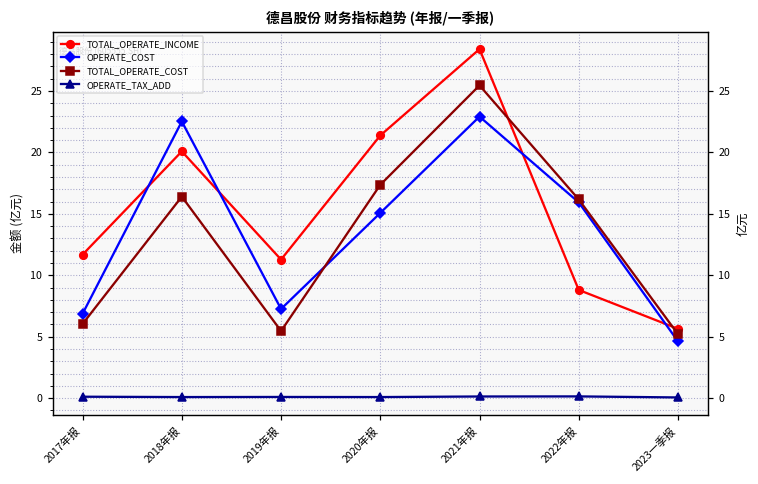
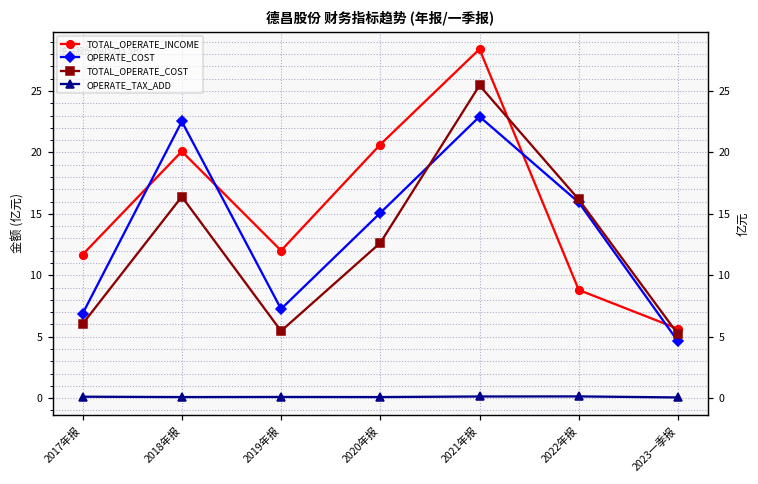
  {
    "TOTAL_OPERATE_INCOME": {
      "2017年报": 11.7,
      "2018年报": 20.1,
-     "2019年报": 11.3,
-     "2020年报": 21.4,
+     "2019年报": 12.0,
+     "2020年报": 20.6,
      "2021年报": 28.4,
      "2022年报": 8.8,
      "2023一季报": 5.6
    },
    "OPERATE_COST": {
      "2017年报": 6.9,
      "2018年报": 22.5,
      "2019年报": 7.3,
      "2020年报": 15.1,
      "2021年报": 22.9,
      "2022年报": 15.9,
      "2023一季报": 4.6
    },
    "TOTAL_OPERATE_COST": {
      "2017年报": 6.0,
      "2018年报": 16.4,
      "2019年报": 5.5,
-     "2020年报": 17.4,
+     "2020年报": 12.6,
      "2021年报": 25.5,
      "2022年报": 16.2,
      "2023一季报": 5.2
    },
    "OPERATE_TAX_ADD": {
      "2017年报": 0.1,
      "2018年报": 0.1,
      "2019年报": 0.1,
      "2020年报": 0.1,
      "2021年报": 0.1,
      "2022年报": 0.1,
      "2023一季报": 0.1
    }
  }
